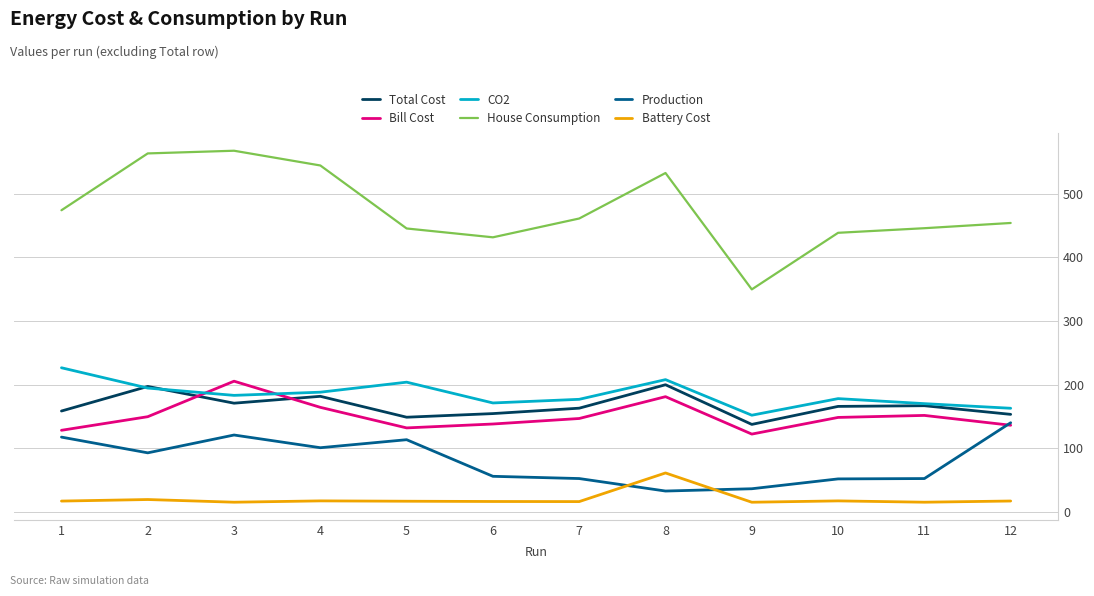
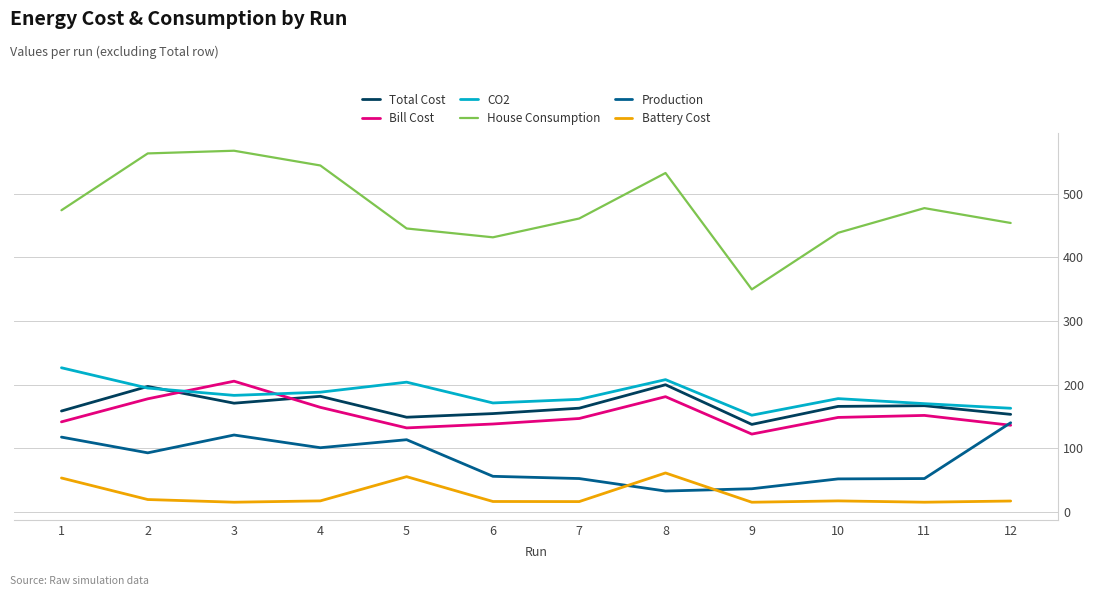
  {
    "Bill Cost": {
-     "1": 130,
-     "2": 150,
+     "1": 140,
+     "2": 180,
      "3": 210,
      "4": 160,
      "5": 130,
      "6": 140,
      "7": 150,
      "8": 180,
      "9": 120,
      "10": 150,
      "11": 150
    },
    "CO2": {
      "1": 230,
      "3": 180,
      "4": 190,
      "5": 200,
      "6": 170,
      "7": 180,
      "8": 210,
      "9": 150,
      "10": 180,
      "12": 160
    },
    "House Consumption": {
      "1": 470,
      "2": 560,
      "3": 570,
      "4": 540,
      "5": 450,
      "6": 430,
      "7": 460,
      "8": 530,
      "9": 350,
      "10": 440,
-     "11": 450,
+     "11": 480,
      "12": 450
    },
    "Battery Cost": {
-     "1": 20,
+     "1": 50,
      "2": 20,
      "3": 20,
      "4": 20,
-     "5": 20,
+     "5": 60,
      "6": 20,
      "7": 20,
      "8": 60,
      "9": 20,
      "10": 20,
      "11": 20,
      "12": 20
    }
  }
